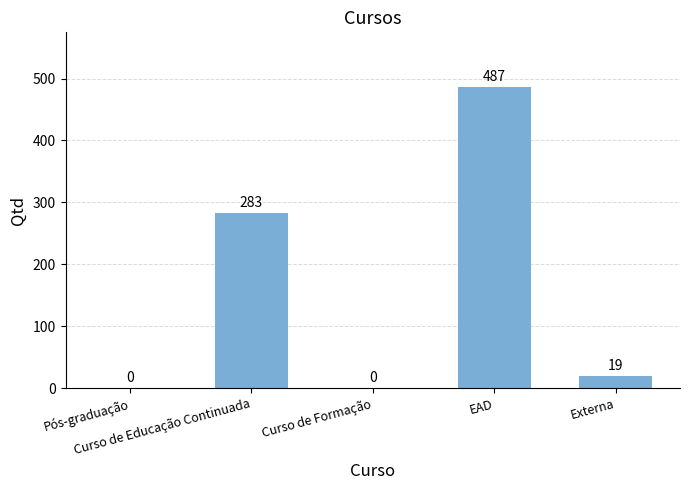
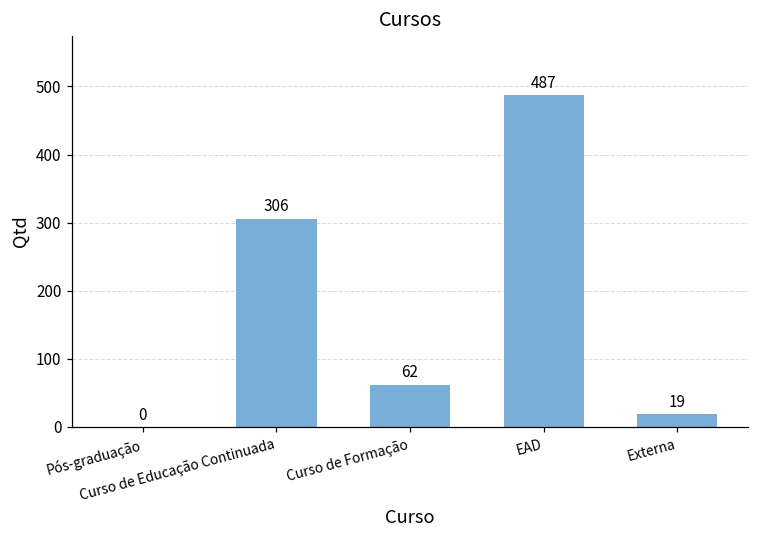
  {
    "Pós-graduação": 0,
-   "Curso de Educação Continuada": 283,
-   "Curso de Formação": 0,
+   "Curso de Educação Continuada": 306,
+   "Curso de Formação": 62,
    "EAD": 487,
    "Externa": 19
  }
